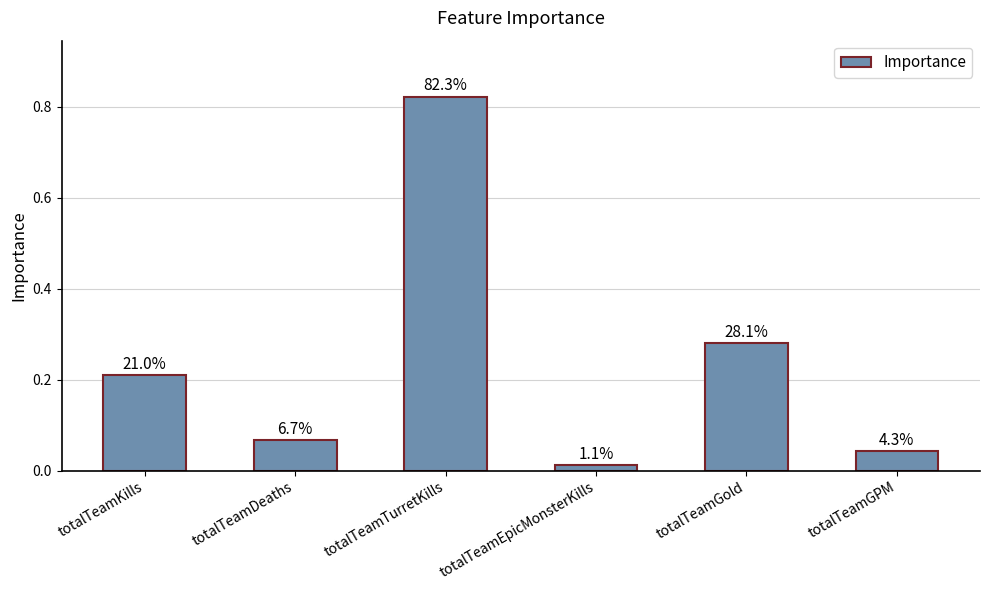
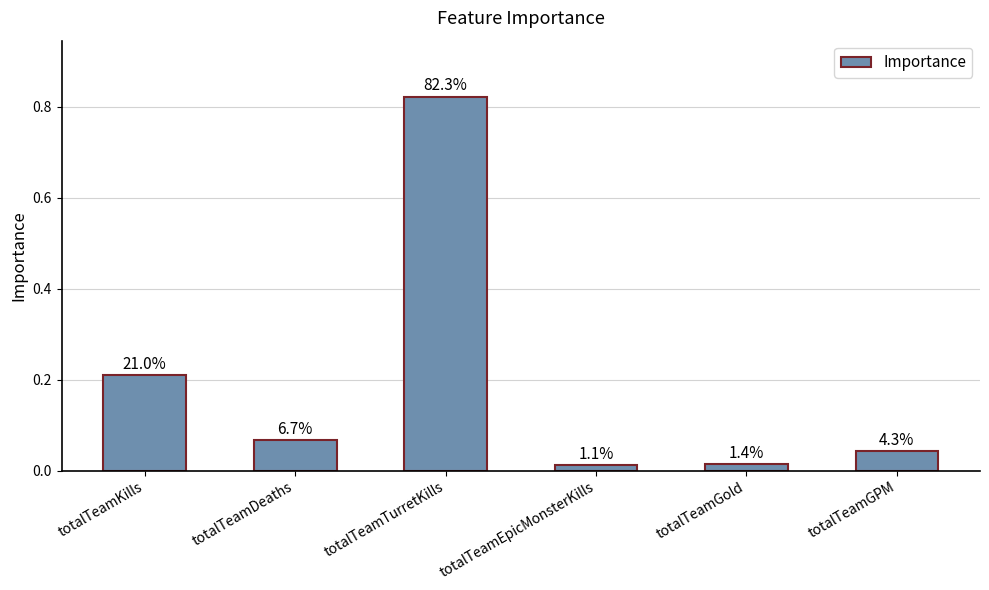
  {
    "totalTeamKills": "21.0%",
    "totalTeamDeaths": "6.7%",
    "totalTeamTurretKills": "82.3%",
    "totalTeamEpicMonsterKills": "1.1%",
-   "totalTeamGold": "28.1%",
+   "totalTeamGold": "1.4%",
    "totalTeamGPM": "4.3%"
  }
